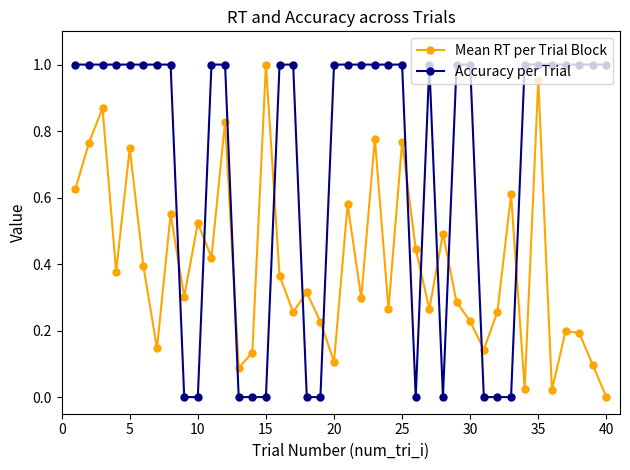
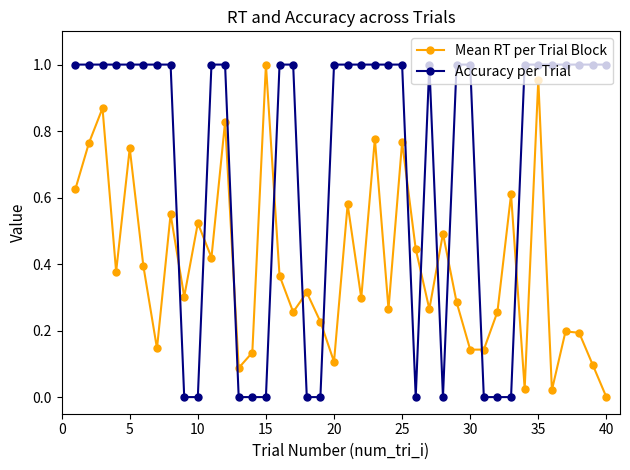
  {
    "Mean RT per Trial Block": {
      "5": 0.75,
      "10": 0.52,
      "15": 1.00,
      "20": 0.11,
      "25": 0.77,
-     "30": 0.23,
+     "30": 0.14,
      "40": 0.00
    },
    "Accuracy per Trial": {
      "5": 1.00,
      "10": 0.00,
      "15": 0.00,
      "20": 1.00,
      "25": 1.00
    }
  }
